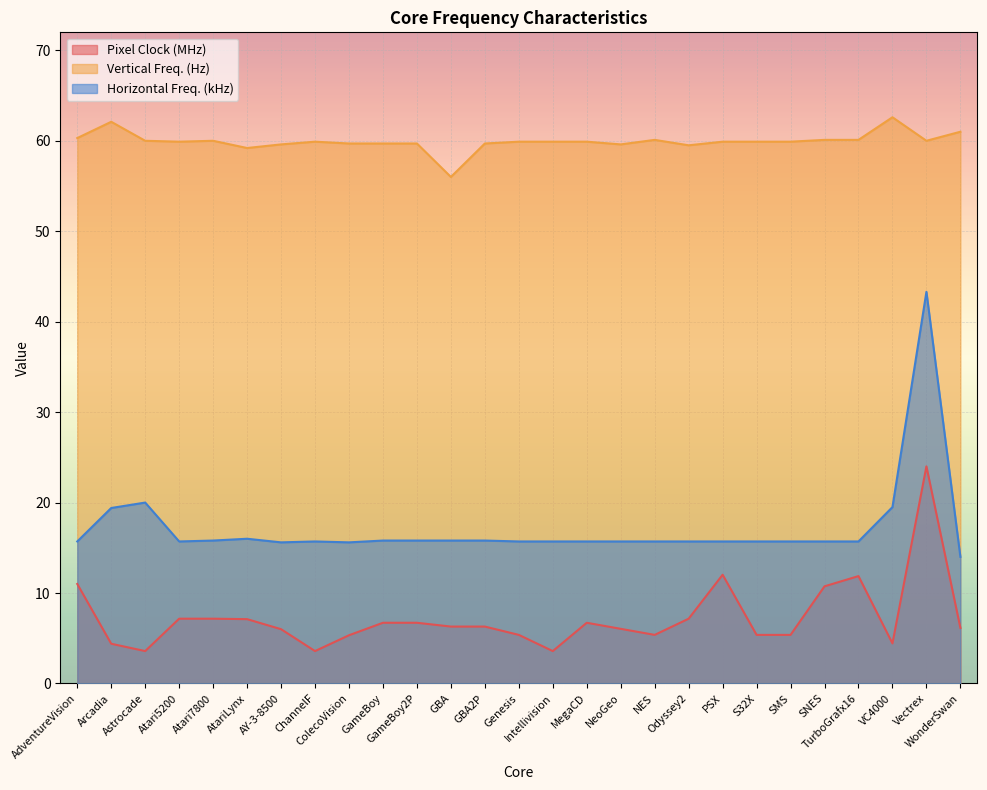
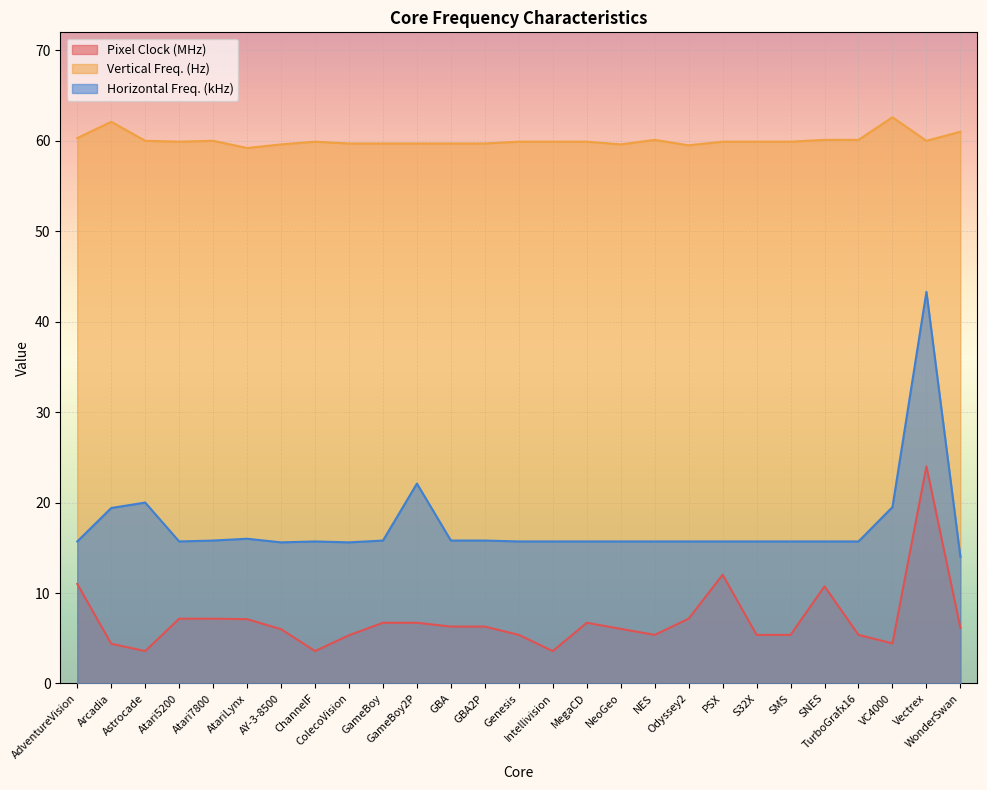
  {
    "Pixel Clock (MHz)": {
      "AdventureVision": 11,
      "Arcadia": 4,
      "Astrocade": 4,
      "Atari5200": 7,
      "Atari7800": 7,
      "AtariLynx": 7,
      "AY-3-8500": 6,
      "ChannelF": 4,
      "ColecoVision": 5,
      "GameBoy": 7,
      "GameBoy2P": 7,
      "GBA": 6,
      "GBA2P": 6,
      "Genesis": 5,
      "Intellivision": 4,
      "MegaCD": 7,
      "NeoGeo": 6,
      "NES": 5,
      "Odyssey2": 7,
      "PSX": 12,
      "S32X": 5,
      "SMS": 5,
      "SNES": 11,
-     "TurboGrafx16": 12,
+     "TurboGrafx16": 5,
      "VC4000": 4,
      "Vectrex": 24,
      "WonderSwan": 6
    },
    "Vertical Freq. (Hz)": {
      "AdventureVision": 60,
      "Arcadia": 62,
      "Astrocade": 60,
      "Atari5200": 60,
      "Atari7800": 60,
      "AtariLynx": 59,
      "AY-3-8500": 60,
      "ChannelF": 60,
      "ColecoVision": 60,
      "GameBoy": 60,
      "GameBoy2P": 60,
-     "GBA": 56,
+     "GBA": 60,
      "GBA2P": 60,
      "Genesis": 60,
      "Intellivision": 60,
      "MegaCD": 60,
      "NeoGeo": 60,
      "NES": 60,
      "Odyssey2": 60,
      "PSX": 60,
      "S32X": 60,
      "SMS": 60,
      "SNES": 60,
      "TurboGrafx16": 60,
      "VC4000": 63,
      "Vectrex": 60,
      "WonderSwan": 61
    },
    "Horizontal Freq. (kHz)": {
      "AdventureVision": 16,
      "Arcadia": 19,
      "Astrocade": 20,
      "Atari5200": 16,
      "Atari7800": 16,
      "AtariLynx": 16,
      "AY-3-8500": 16,
      "ChannelF": 16,
      "ColecoVision": 16,
      "GameBoy": 16,
-     "GameBoy2P": 16,
+     "GameBoy2P": 22,
      "GBA": 16,
      "GBA2P": 16,
      "Genesis": 16,
      "Intellivision": 16,
      "MegaCD": 16,
      "NeoGeo": 16,
      "NES": 16,
      "Odyssey2": 16,
      "PSX": 16,
      "S32X": 16,
      "SMS": 16,
      "SNES": 16,
      "TurboGrafx16": 16,
      "VC4000": 20,
      "Vectrex": 43,
      "WonderSwan": 14
    }
  }
